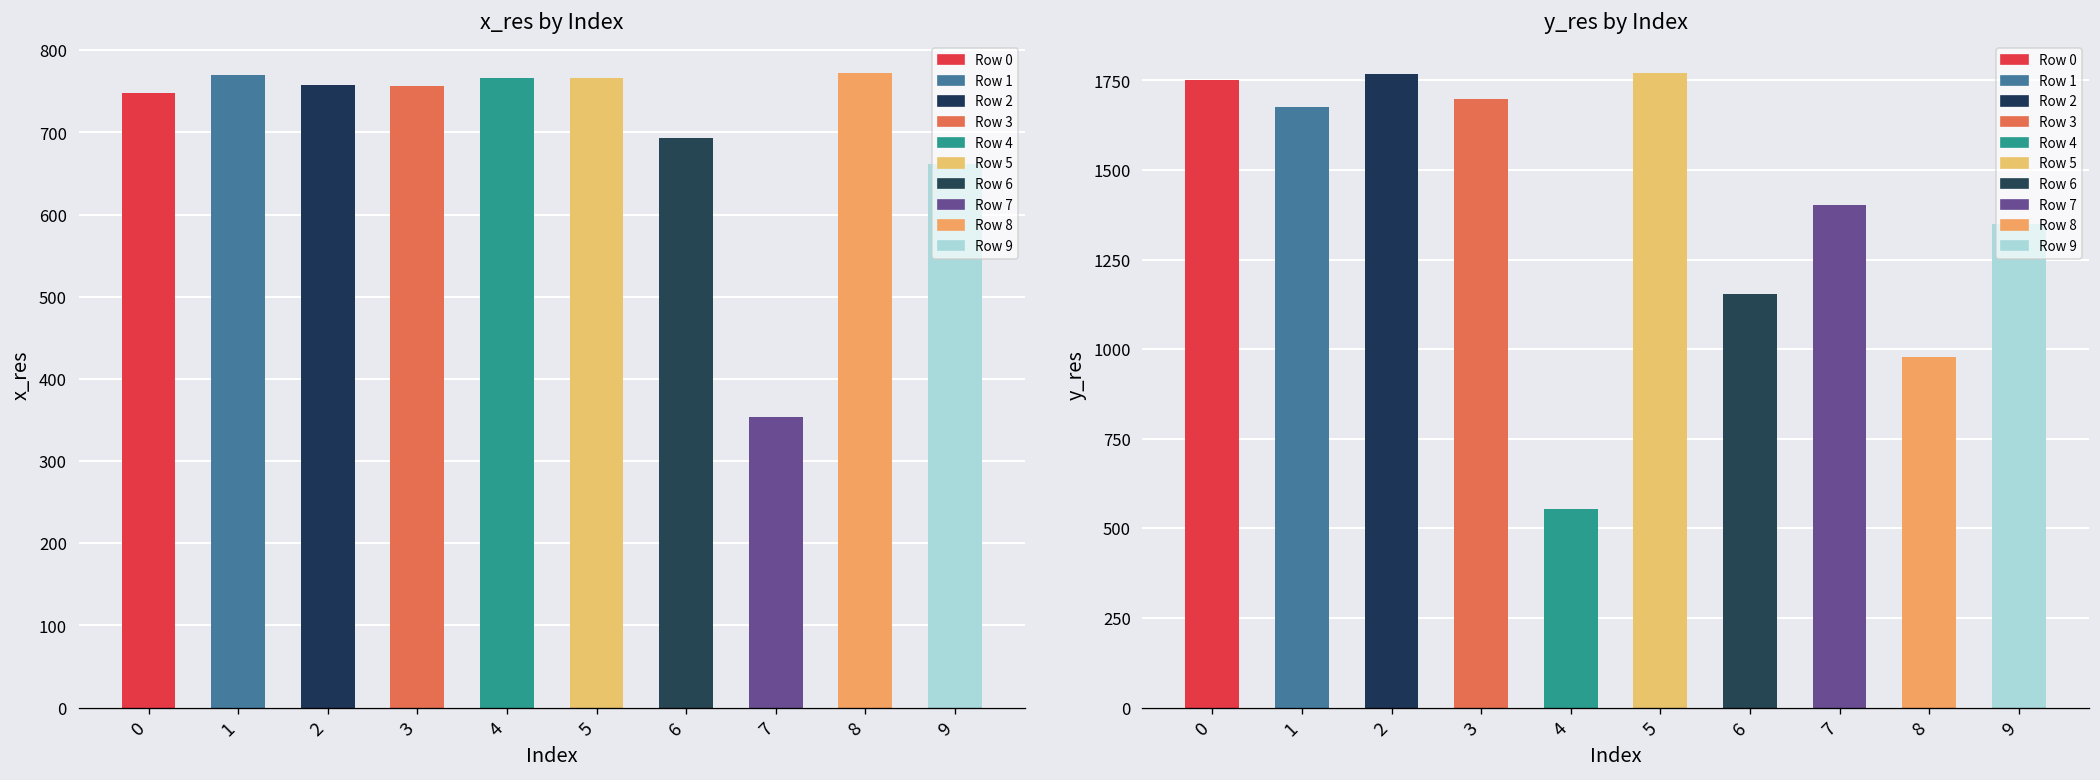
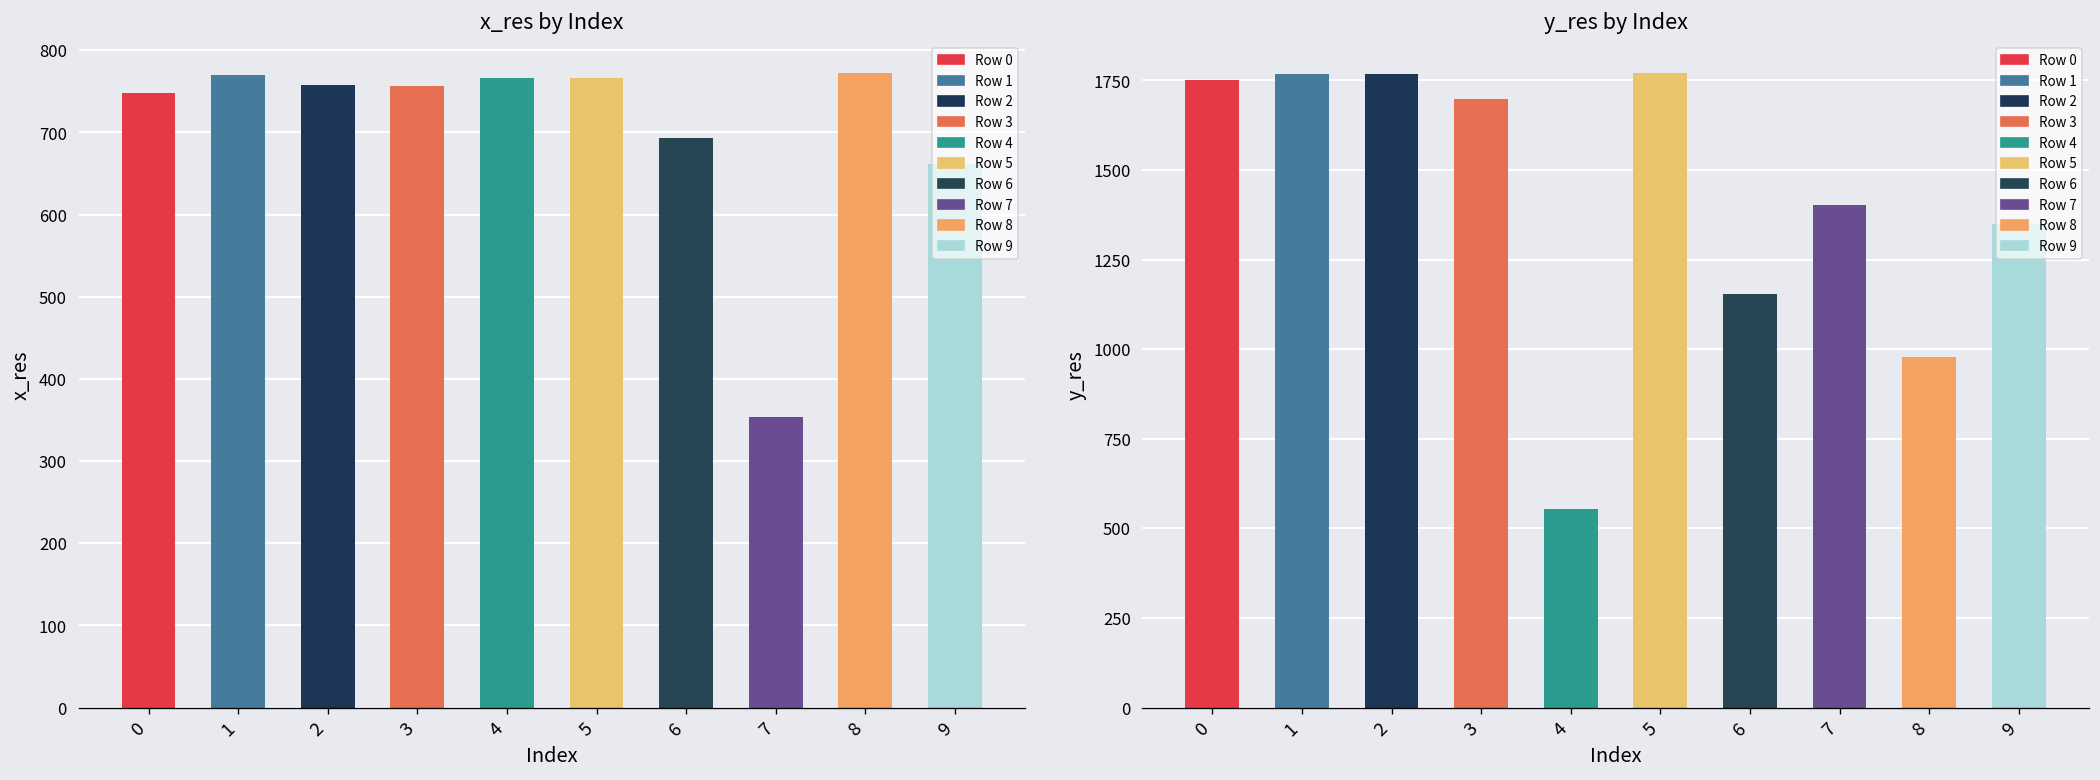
  {
    "x_res by Index": {
      "0": 750,
      "1": 770,
      "2": 760,
      "3": 760,
      "4": 770,
      "5": 770,
      "6": 690,
      "7": 350,
      "8": 770
    },
    "y_res by Index": {
      "0": 1750,
-     "1": 1680,
+     "1": 1770,
      "2": 1770,
      "3": 1700,
      "4": 560,
      "5": 1770,
      "6": 1160,
      "7": 1400,
      "8": 980
    }
  }
